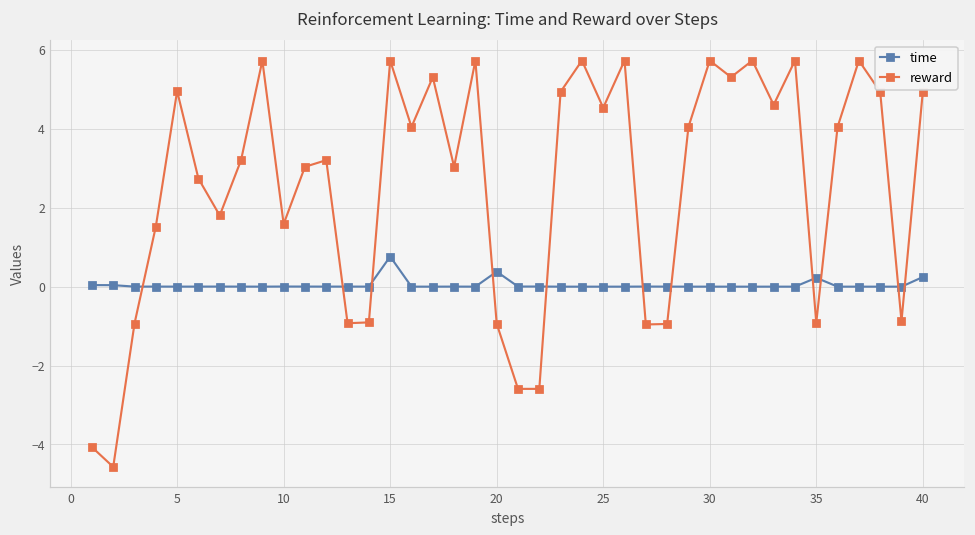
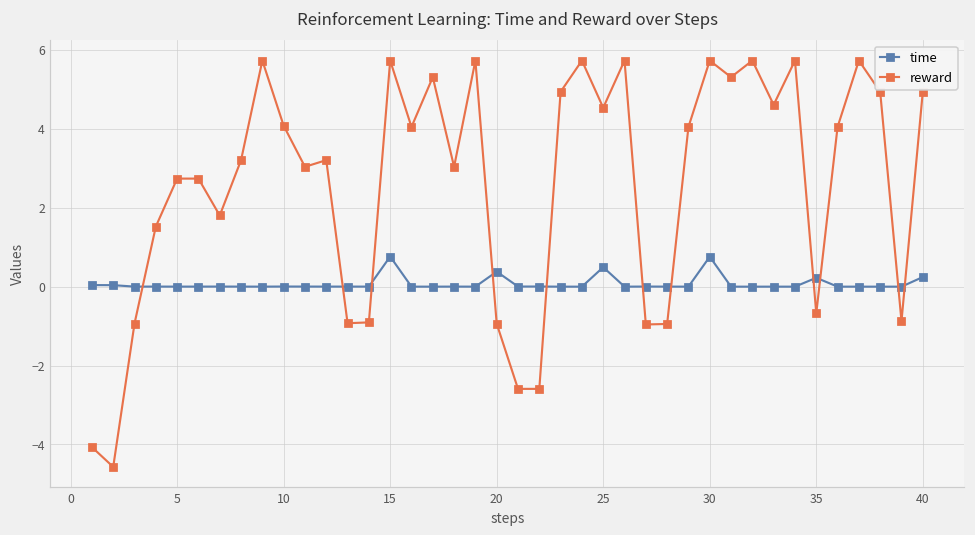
  {
    "time": {
      "5": 0.0,
      "10": 0.0,
      "15": 0.8,
      "20": 0.4,
-     "25": 0.0,
-     "30": 0.0,
+     "25": 0.5,
+     "30": 0.8,
      "35": 0.2,
      "40": 0.2
    },
    "reward": {
-     "5": 5.0,
-     "10": 1.6,
+     "5": 2.7,
+     "10": 4.1,
      "15": 5.7,
      "20": -0.9,
      "25": 4.5,
      "30": 5.7,
-     "35": -0.9
+     "35": -0.7
    }
  }
